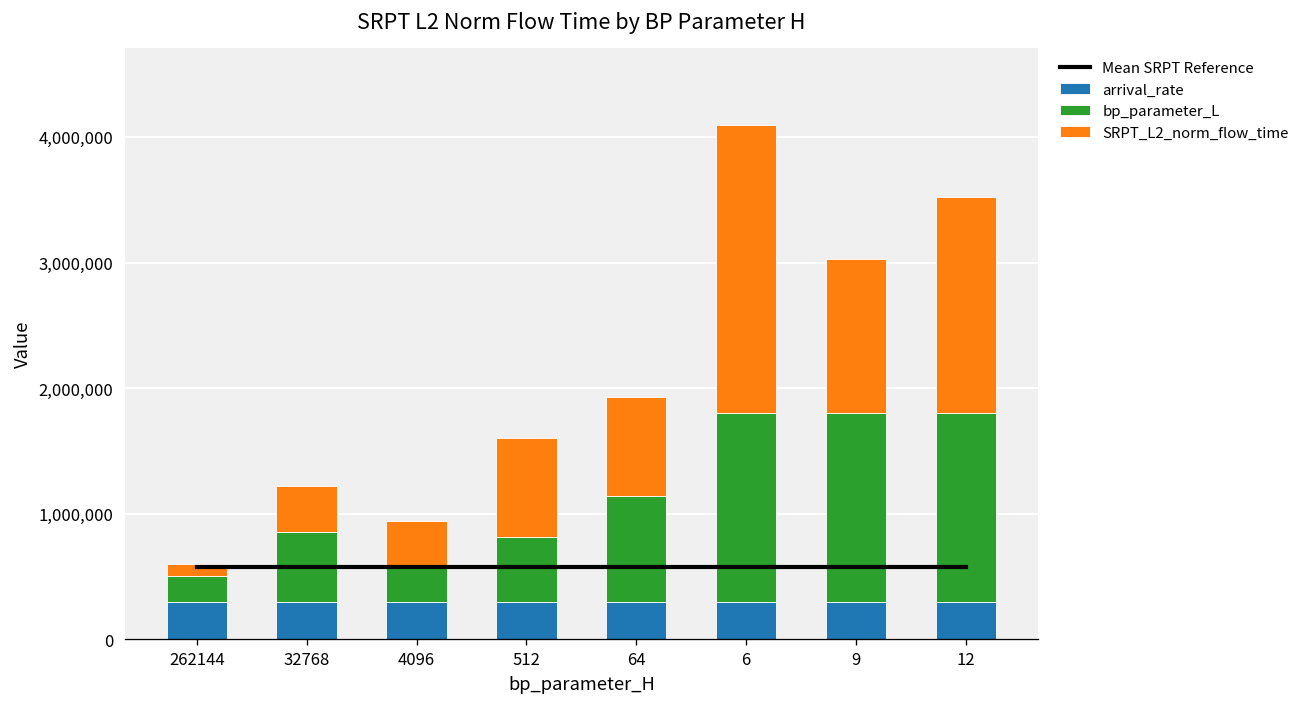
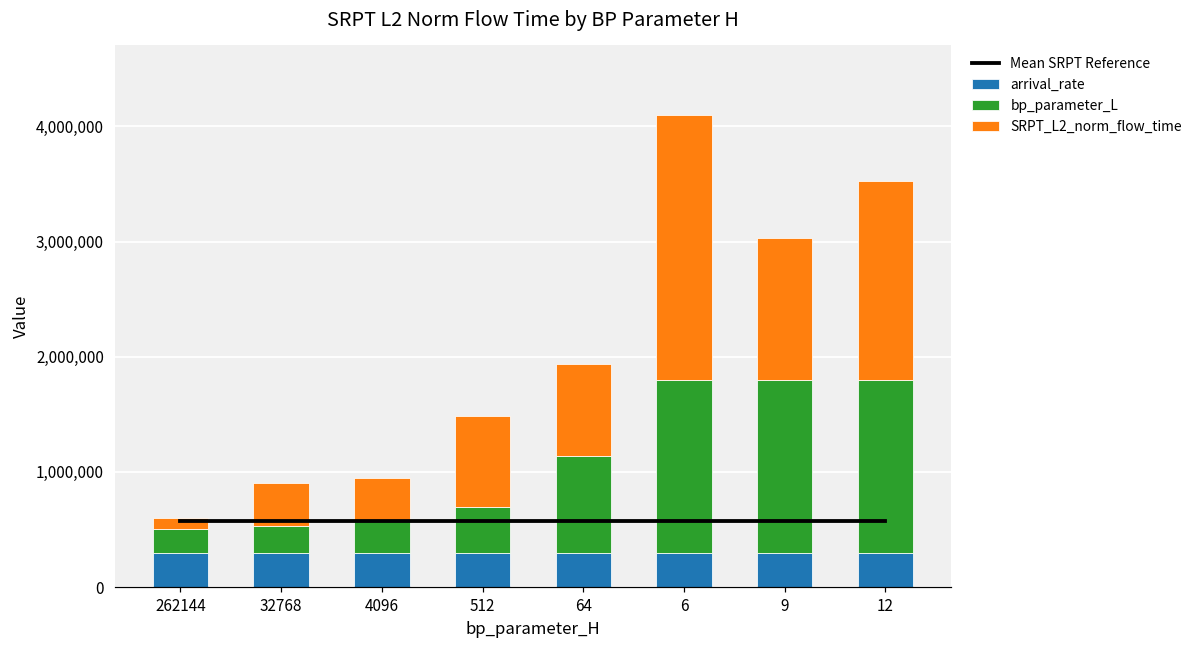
  {
    "Mean SRPT Reference": {
      "262144": "570,000",
      "32768": "570,000",
      "4096": "570,000",
      "512": "570,000",
      "64": "570,000",
      "6": "570,000",
      "9": "570,000",
      "12": "570,000"
    },
    "arrival_rate": {
      "262144": "300,000",
      "32768": "300,000",
      "4096": "300,000",
      "512": "300,000",
      "64": "300,000",
      "6": "300,000",
      "9": "300,000",
      "12": "300,000"
    },
    "bp_parameter_L": {
      "262144": "200,000",
-     "32768": "550,000",
+     "32768": "230,000",
      "4096": "280,000",
-     "512": "510,000",
+     "512": "400,000",
      "64": "840,000",
      "6": "1,500,000",
      "9": "1,500,000",
      "12": "1,500,000"
    },
    "SRPT_L2_norm_flow_time": {
      "262144": "100,000",
      "32768": "370,000",
      "4096": "360,000",
      "512": "790,000",
      "64": "800,000",
      "6": "2,300,000",
      "9": "1,230,000",
      "12": "1,720,000"
    }
  }
